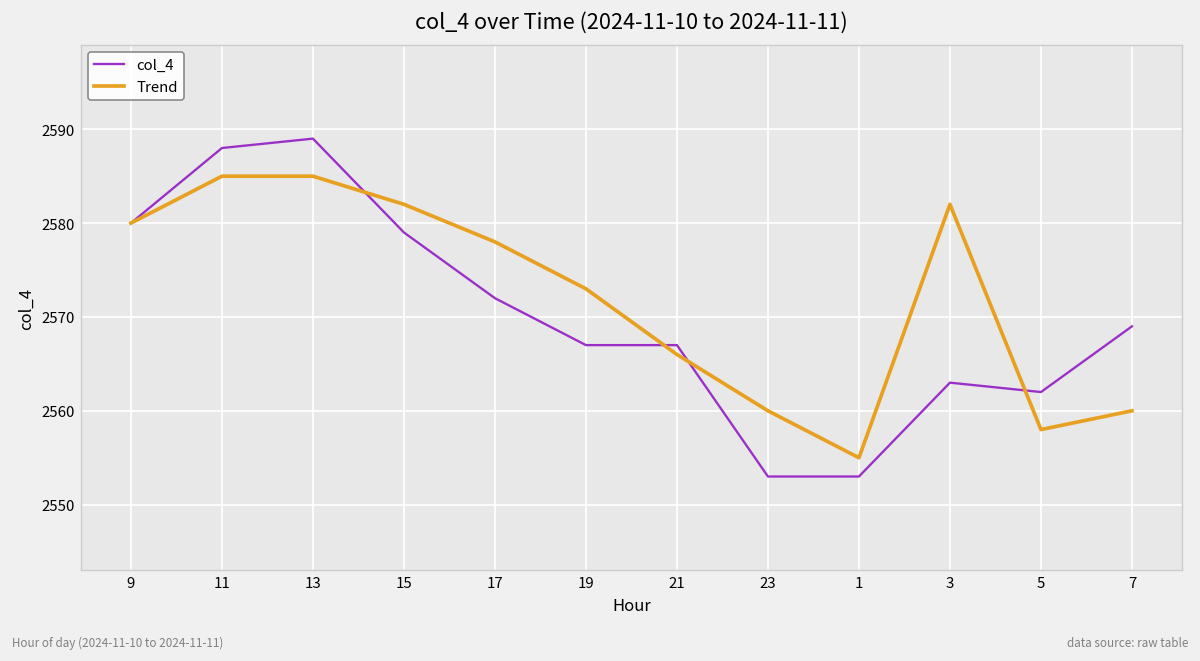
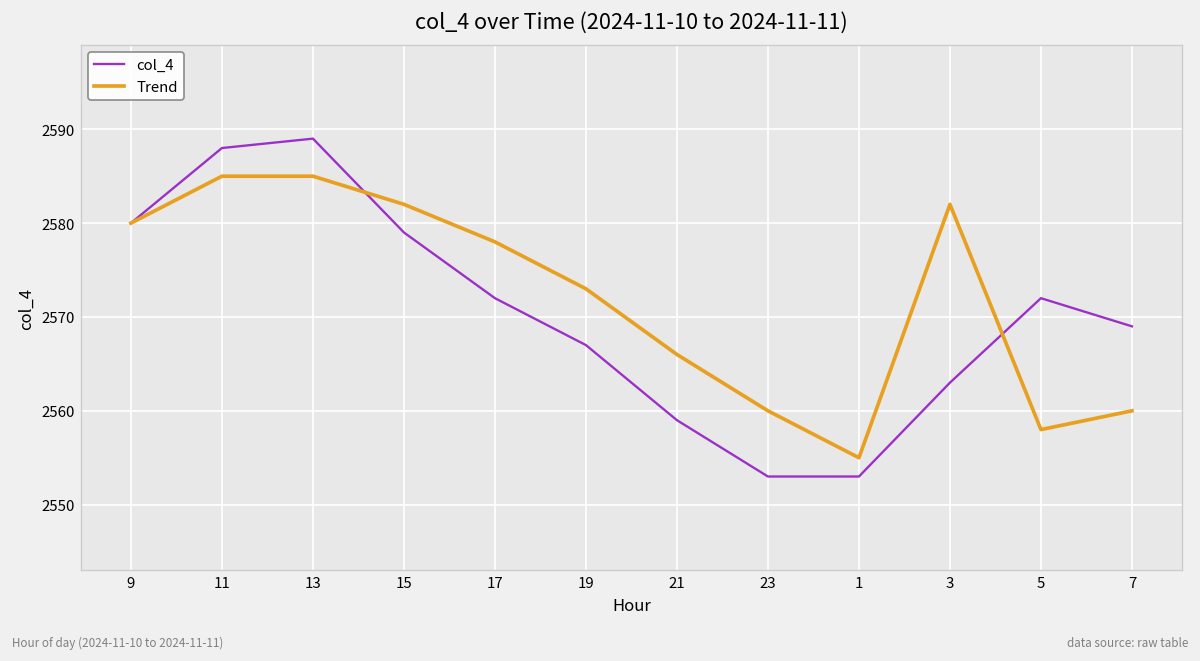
  {
    "col_4": {
      "11": 2588,
      "13": 2589,
      "15": 2579,
      "17": 2572,
      "19": 2567,
-     "21": 2567,
+     "21": 2559,
      "23": 2553,
      "1": 2553,
      "3": 2563,
-     "5": 2562,
+     "5": 2572,
      "7": 2569
    },
    "Trend": {
      "11": 2585,
      "13": 2585,
      "15": 2582,
      "17": 2578,
      "19": 2573,
      "21": 2566,
      "23": 2560,
      "1": 2555,
      "3": 2582,
      "5": 2558,
      "7": 2560
    }
  }
